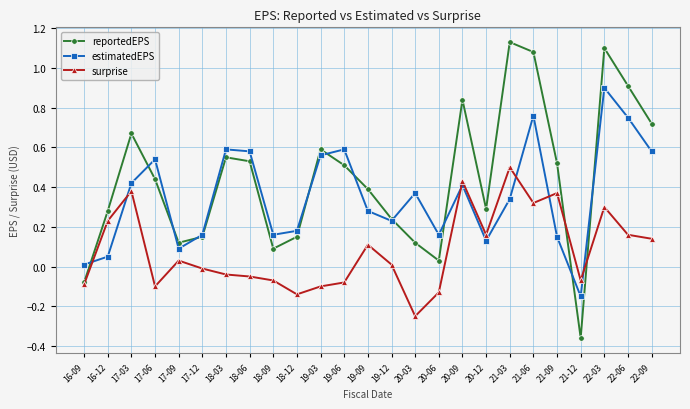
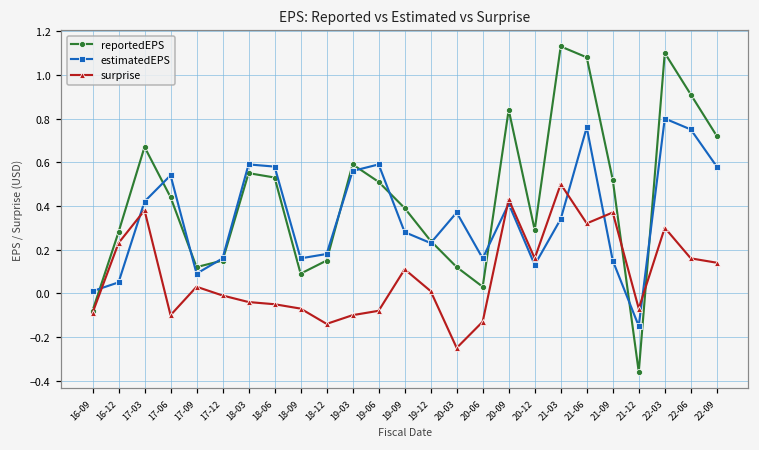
  {
    "reportedEPS": {
      "16-12": 0.28,
      "17-03": 0.67,
      "17-06": 0.44,
      "17-09": 0.12,
      "18-03": 0.55,
      "18-06": 0.53,
      "18-09": 0.1,
      "18-12": 0.15,
      "19-03": 0.6,
      "19-06": 0.5,
      "19-09": 0.4,
      "20-03": 0.12,
      "20-06": 0.03,
      "20-09": 0.84,
      "20-12": 0.3,
      "21-03": 1.13,
      "21-06": 1.08,
      "21-09": 0.52,
      "21-12": -0.36,
      "22-03": 1.1,
      "22-06": 0.9,
      "22-09": 0.72
    },
    "estimatedEPS": {
      "16-09": 0.0,
      "16-12": 0.05,
      "17-03": 0.42,
      "17-06": 0.54,
      "17-09": 0.1,
      "18-03": 0.6,
      "18-06": 0.58,
      "18-09": 0.16,
      "18-12": 0.18,
      "19-03": 0.56,
      "19-06": 0.6,
      "19-09": 0.28,
      "20-03": 0.37,
      "20-06": 0.16,
      "20-09": 0.4,
      "20-12": 0.13,
      "21-03": 0.34,
      "21-06": 0.76,
      "21-09": 0.15,
      "21-12": -0.15,
-     "22-03": 0.9,
+     "22-03": 0.8,
      "22-06": 0.75,
      "22-09": 0.58
    },
    "surprise": {
      "16-12": 0.23,
      "17-03": 0.38,
      "17-06": -0.1,
      "17-09": 0.03,
      "17-12": 0.0,
      "18-03": -0.04,
      "18-06": -0.05,
      "18-09": -0.07,
      "18-12": -0.14,
      "19-03": -0.1,
      "19-06": -0.08,
      "19-09": 0.1,
      "19-12": 0.0,
      "20-03": -0.25,
      "20-06": -0.13,
      "20-09": 0.43,
      "20-12": 0.16,
      "21-03": 0.5,
      "21-06": 0.32,
      "21-09": 0.37,
      "21-12": -0.07,
      "22-03": 0.3,
      "22-06": 0.16,
      "22-09": 0.14
    }
  }
